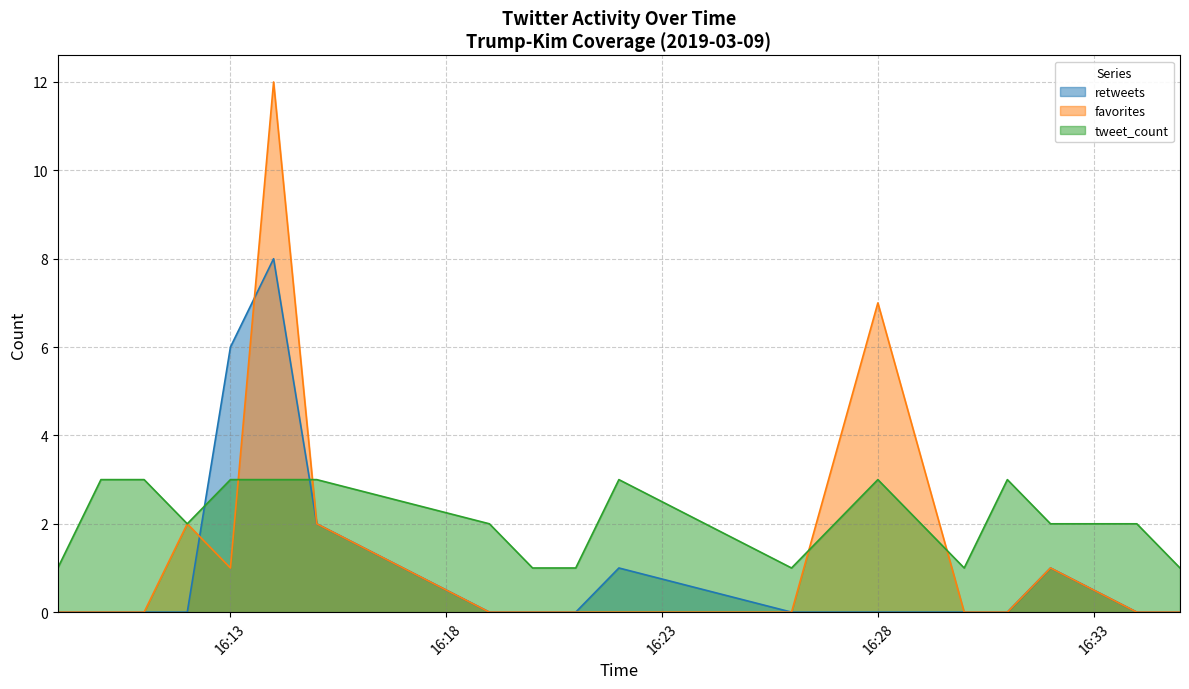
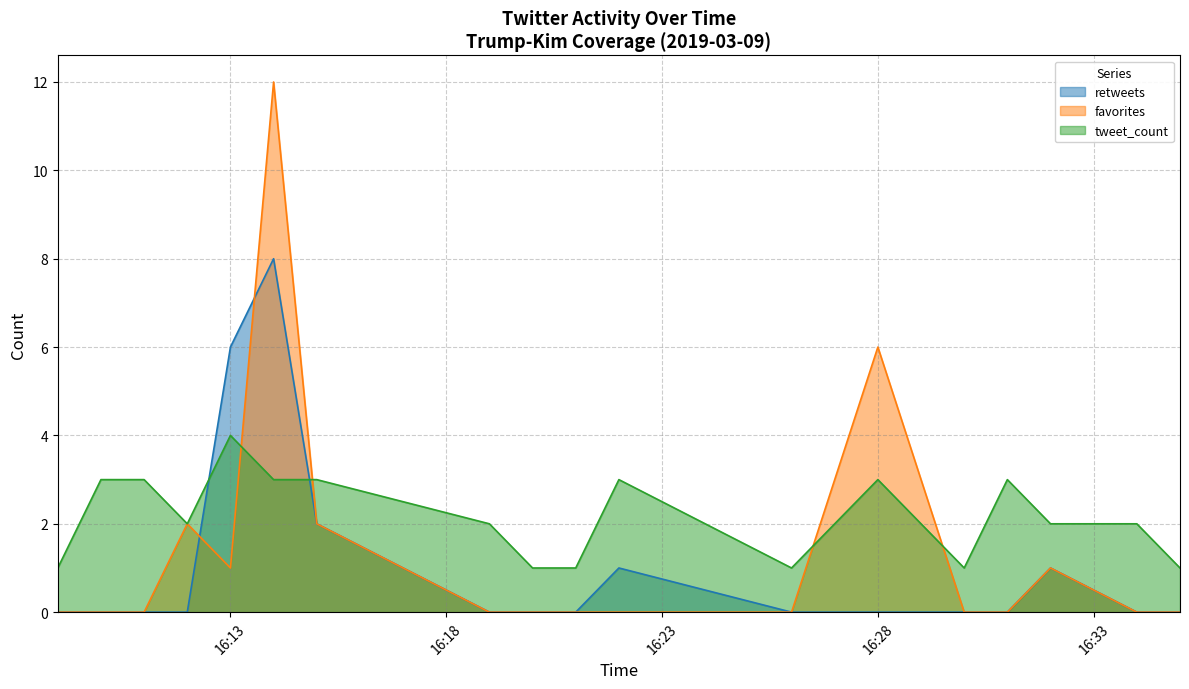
  {
    "retweets": {
      "16:13": 6,
      "16:28": 0
    },
    "favorites": {
      "16:13": 1,
-     "16:28": 7
+     "16:28": 6
    },
    "tweet_count": {
-     "16:13": 3,
+     "16:13": 4,
      "16:28": 3
    }
  }
